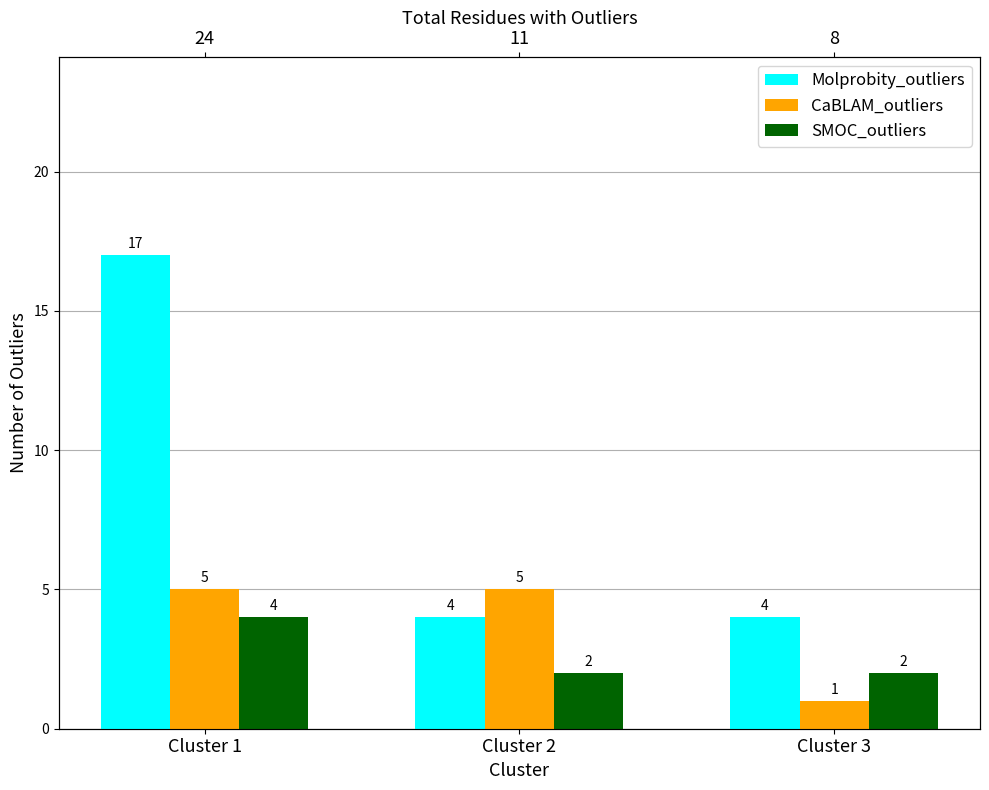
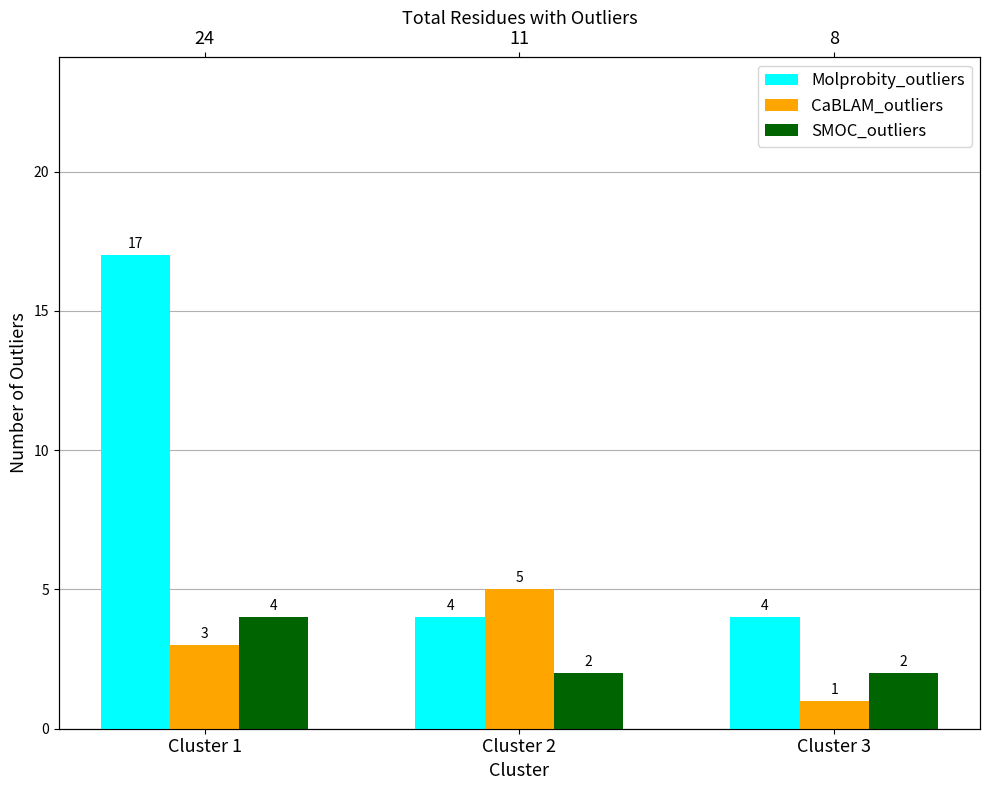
  {
    "CaBLAM_outliers": {
-     "Cluster 1": 5,
+     "Cluster 1": 3,
      "Cluster 2": 5,
      "Cluster 3": 1
    }
  }
